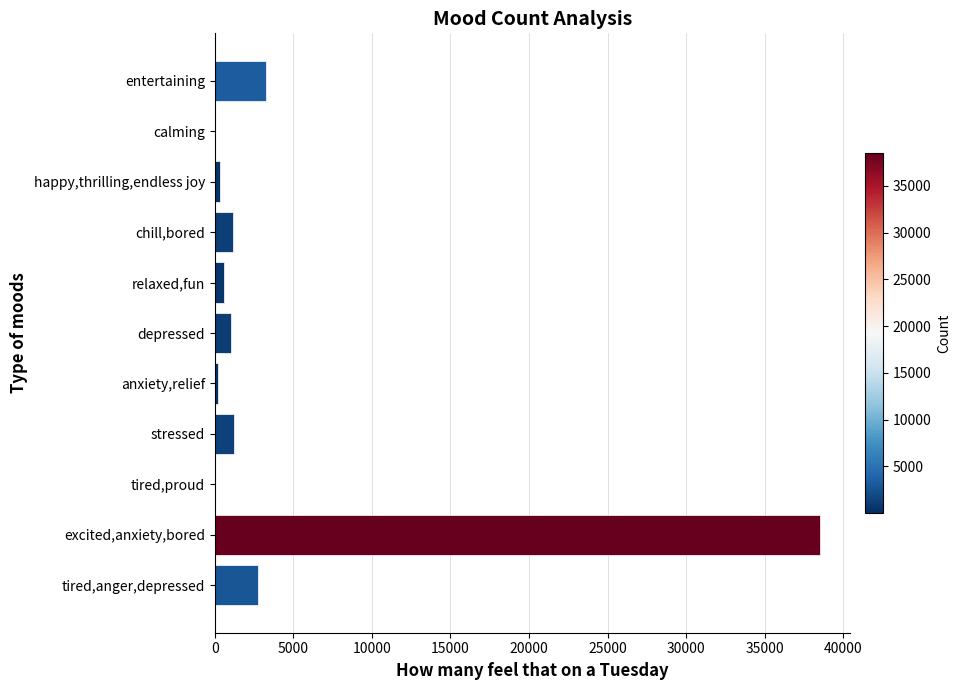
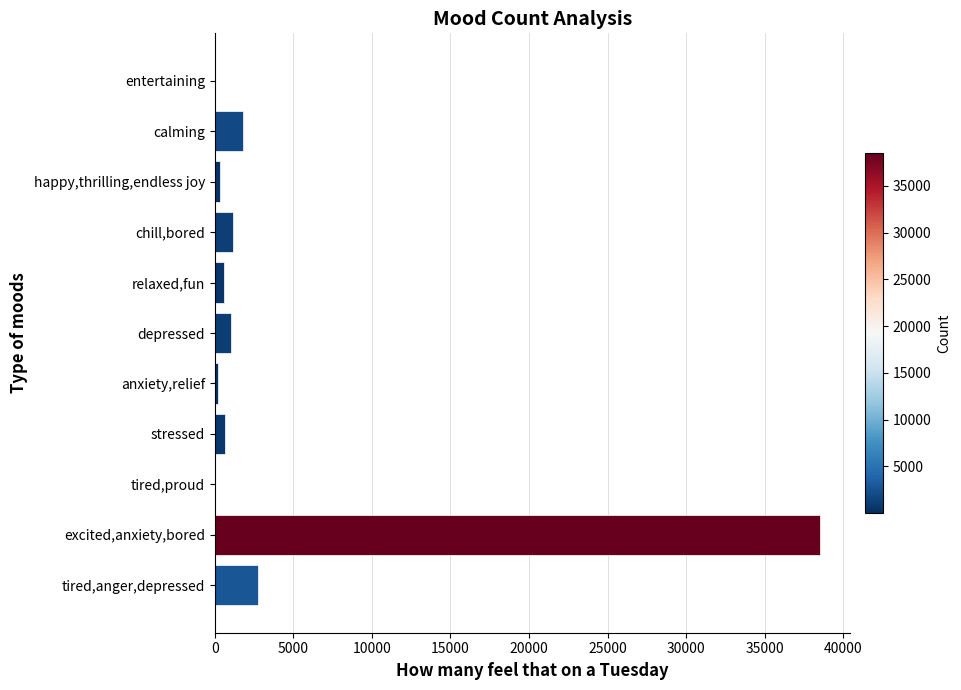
  {
-   "entertaining": 3300,
-   "calming": 0,
+   "entertaining": 0,
+   "calming": 1800,
    "happy,thrilling,endless joy": 400,
    "chill,bored": 1200,
    "relaxed,fun": 600,
    "depressed": 1000,
    "anxiety,relief": 200,
-   "stressed": 1200,
+   "stressed": 700,
    "excited,anxiety,bored": 38500,
    "tired,anger,depressed": 2700
  }
